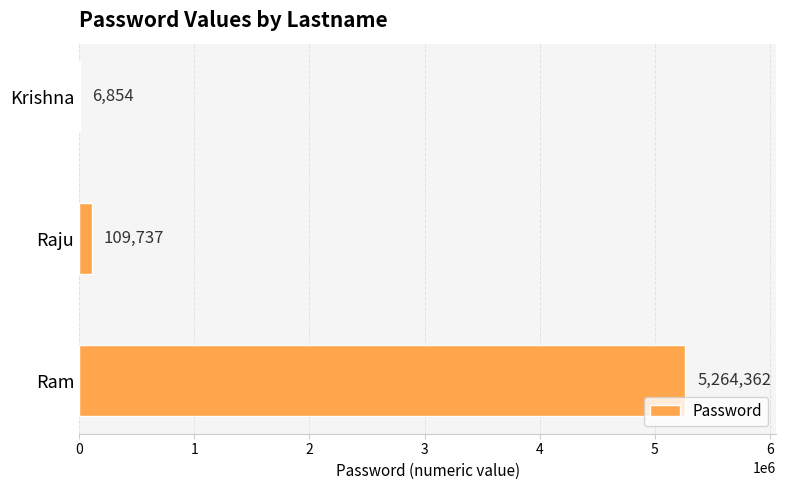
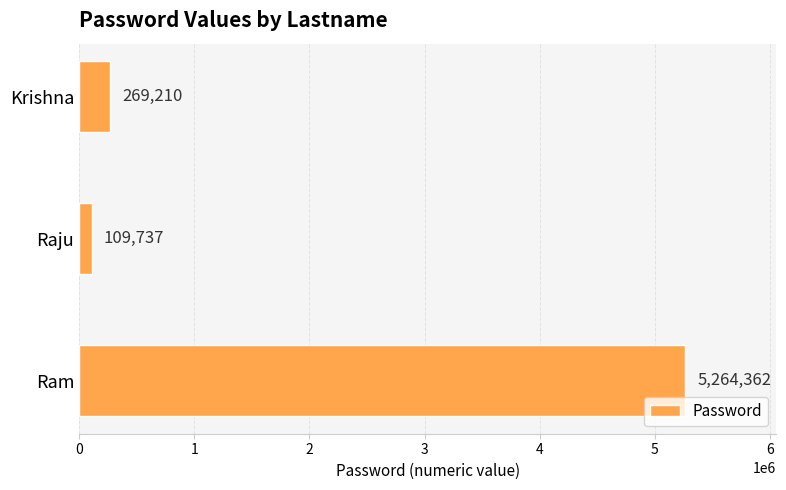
  {
-   "Krishna": "6,854",
+   "Krishna": "269,210",
    "Raju": "109,737",
    "Ram": "5,264,362"
  }
